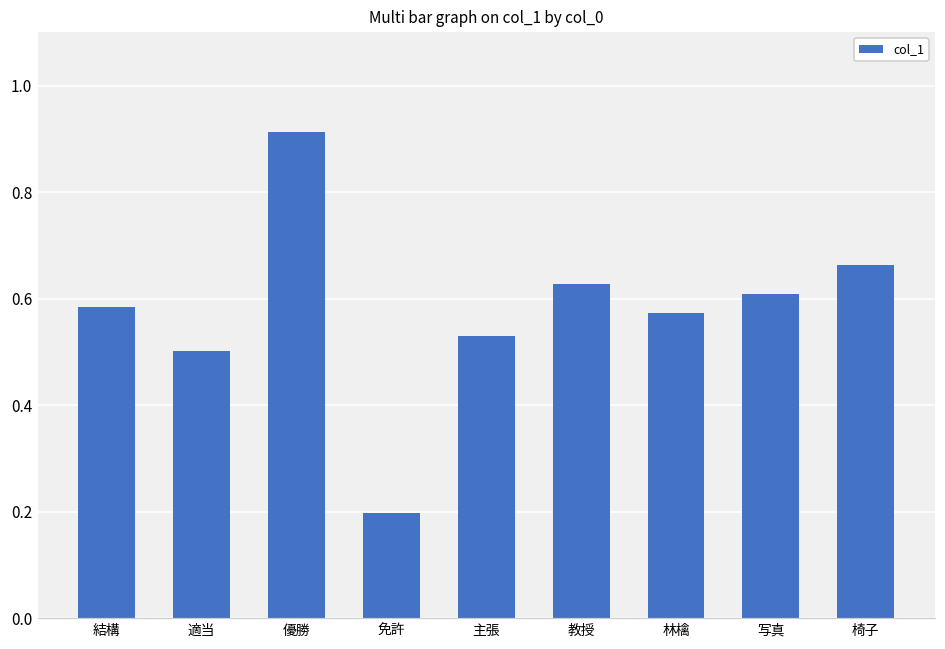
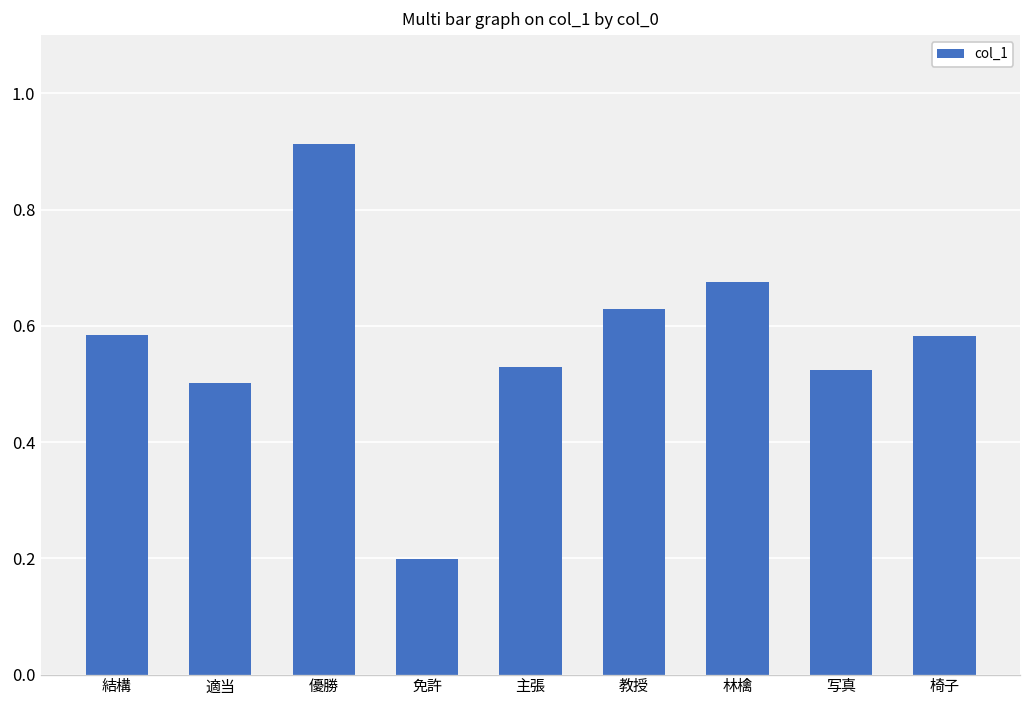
  {
    "結構": 0.58,
    "適当": 0.50,
    "優勝": 0.91,
    "免許": 0.20,
    "主張": 0.53,
    "教授": 0.63,
-   "林檎": 0.57,
-   "写真": 0.61,
-   "椅子": 0.66
+   "林檎": 0.67,
+   "写真": 0.52,
+   "椅子": 0.58
  }
